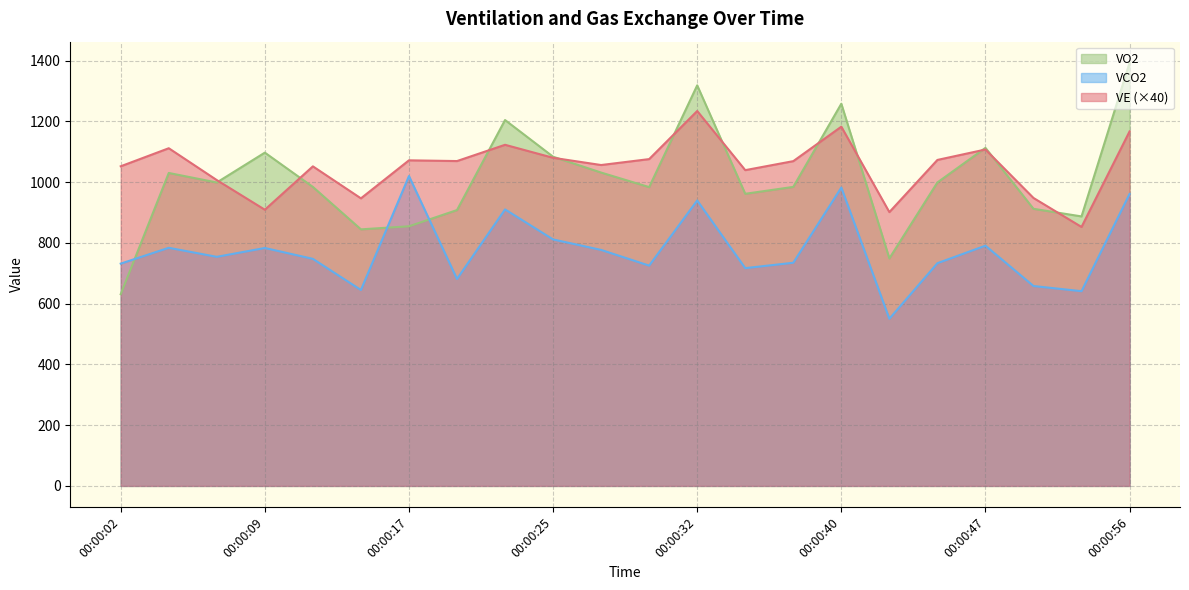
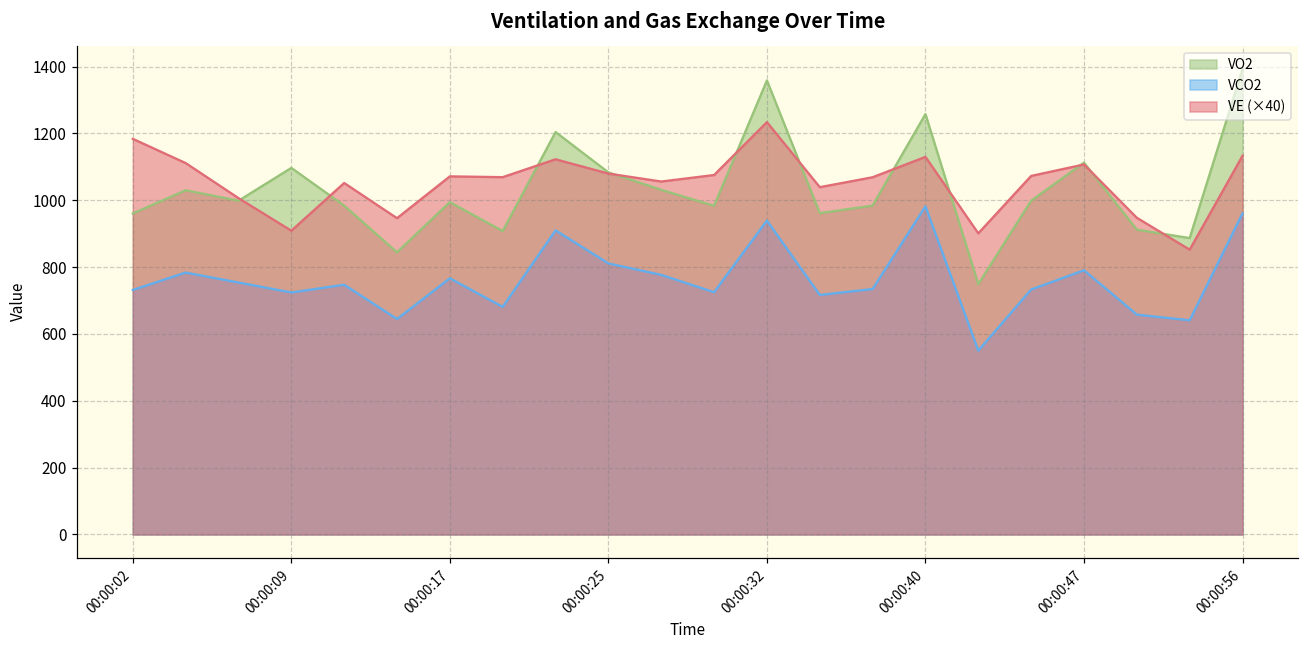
  {
    "VO2": {
-     "00:00:02": 630,
+     "00:00:02": 960,
      "00:00:09": 1100,
-     "00:00:17": 850,
-     "00:00:32": 1320,
+     "00:00:17": 990,
+     "00:00:32": 1360,
      "00:00:40": 1260
    },
    "VCO2": {
      "00:00:02": 730,
-     "00:00:09": 780,
-     "00:00:17": 1020,
+     "00:00:09": 720,
+     "00:00:17": 770,
      "00:00:25": 810,
      "00:00:32": 940,
      "00:00:40": 980,
      "00:00:47": 790,
      "00:00:56": 960
    },
    "VE (×40)": {
-     "00:00:02": 1050,
+     "00:00:02": 1180,
      "00:00:09": 910,
      "00:00:17": 1070,
      "00:00:32": 1230,
-     "00:00:40": 1180,
-     "00:00:56": 1170
+     "00:00:40": 1130,
+     "00:00:56": 1130
    }
  }
